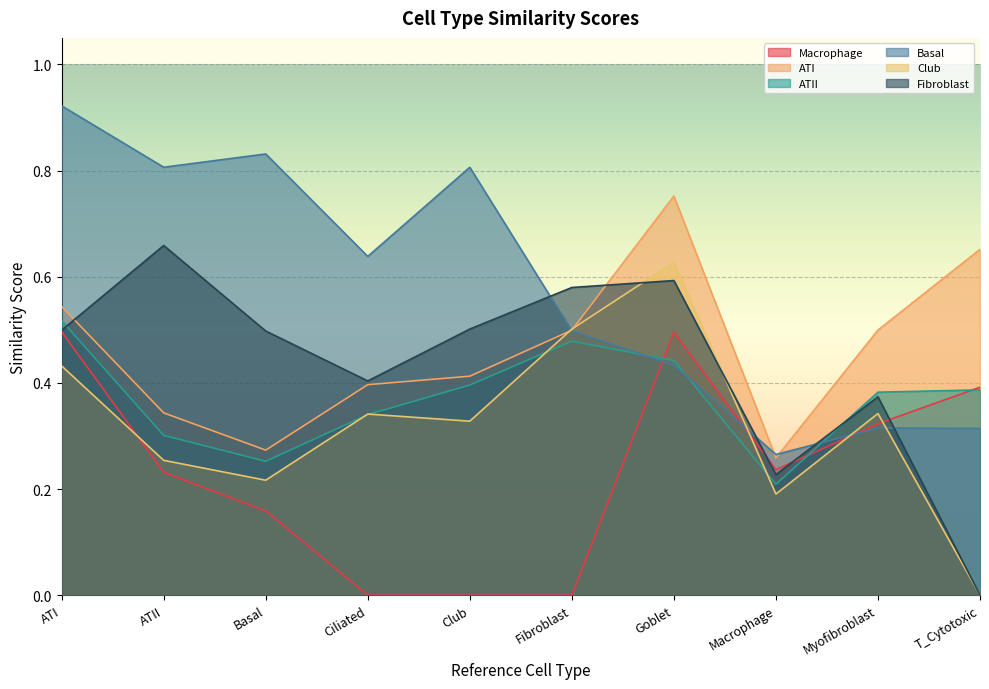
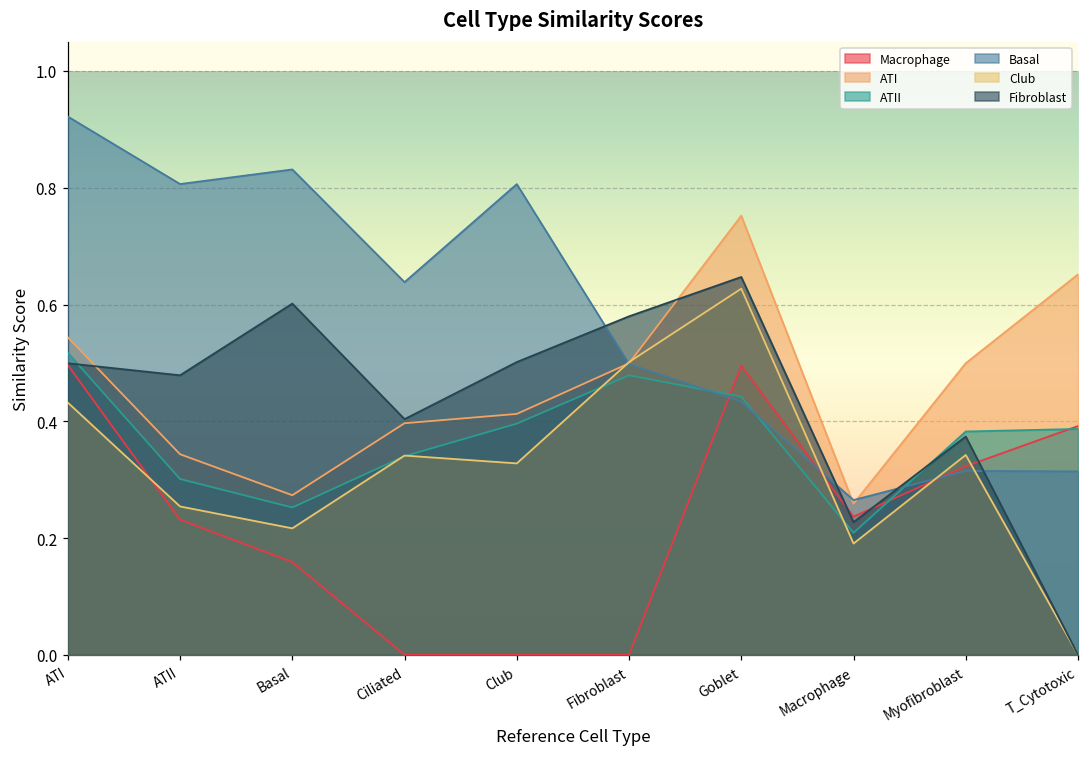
  {
    "Macrophage": {
      "ATII": 0.23,
      "Basal": 0.16,
      "Ciliated": 0.00,
      "Club": 0.00,
      "Fibroblast": 0.00,
      "Goblet": 0.50,
      "Macrophage": 0.24,
      "Myofibroblast": 0.32,
      "T_Cytotoxic": 0.39
    },
    "Fibroblast": {
-     "ATII": 0.66,
-     "Basal": 0.50,
+     "ATII": 0.48,
+     "Basal": 0.60,
      "Ciliated": 0.40,
      "Club": 0.50,
      "Fibroblast": 0.58,
-     "Goblet": 0.59,
+     "Goblet": 0.65,
      "Macrophage": 0.23,
      "Myofibroblast": 0.37
    }
  }
